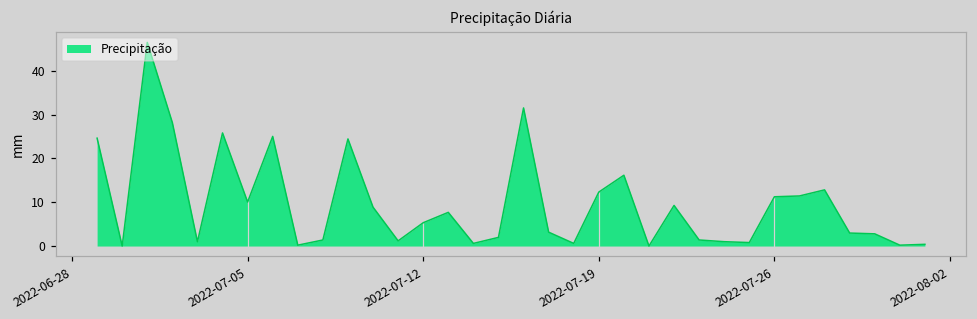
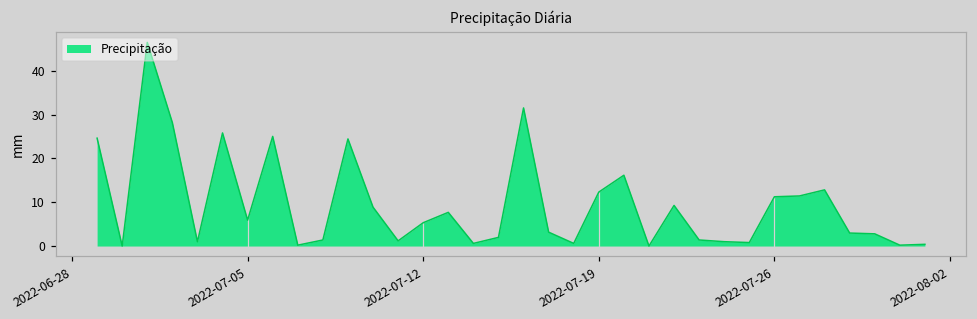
  {
-   "2022-07-05": 10,
+   "2022-07-05": 6,
    "2022-07-12": 5,
    "2022-07-19": 12,
    "2022-07-26": 11
  }
